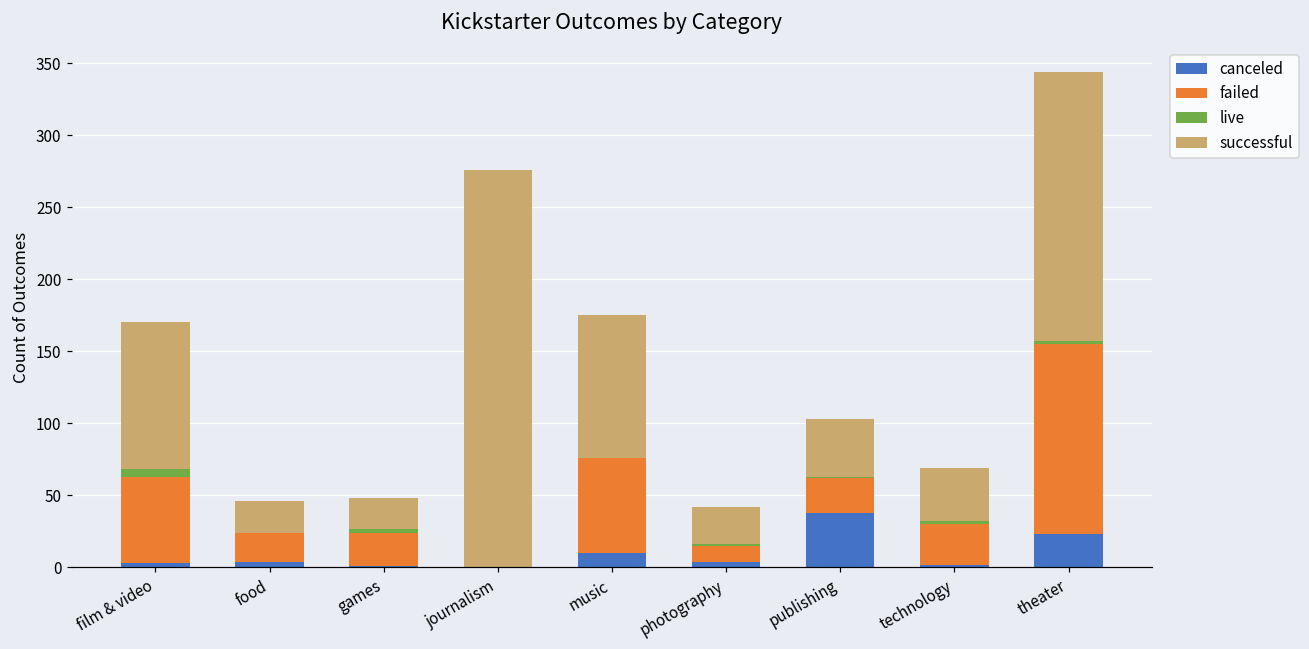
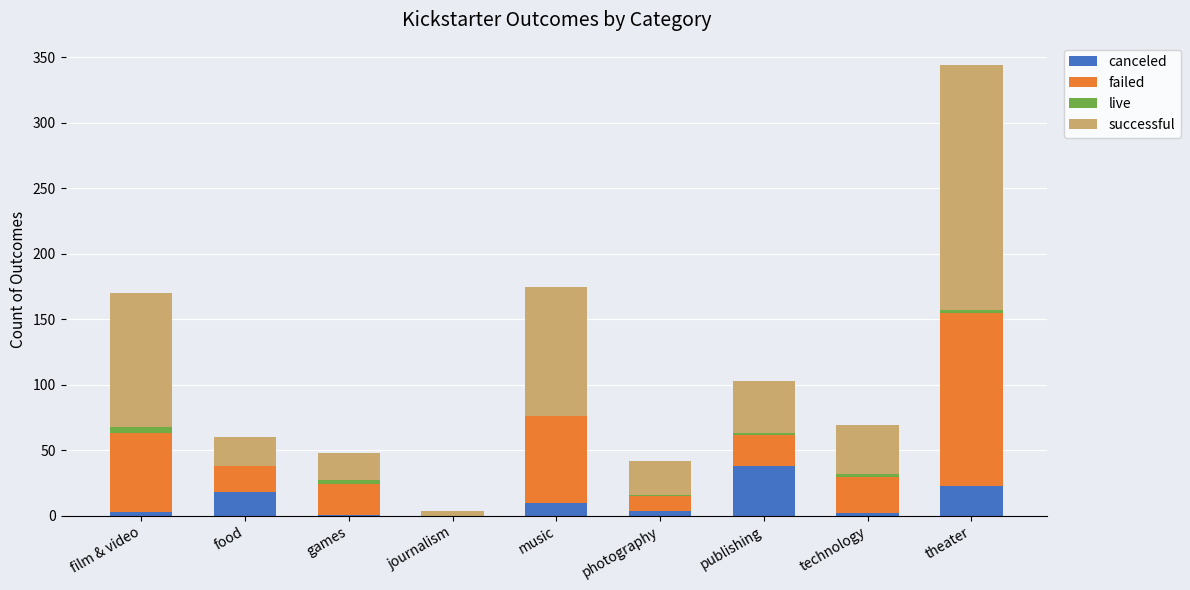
  {
    "canceled": {
      "film & video": 3,
-     "food": 4,
+     "food": 18,
      "journalism": 0,
      "music": 10,
      "photography": 4,
      "publishing": 38,
      "technology": 2,
      "theater": 23
    },
    "failed": {
      "film & video": 60,
      "food": 20,
      "games": 23,
      "journalism": 0,
      "music": 66,
      "photography": 11,
      "publishing": 24,
      "technology": 28,
      "theater": 132
    },
    "live": {
      "film & video": 5,
      "food": 0,
      "games": 3,
      "journalism": 0,
      "music": 0,
      "technology": 2,
      "theater": 2
    },
    "successful": {
      "film & video": 102,
      "food": 22,
      "games": 21,
-     "journalism": 276,
+     "journalism": 4,
      "music": 99,
      "photography": 26,
      "publishing": 40,
      "technology": 37,
      "theater": 187
    }
  }
